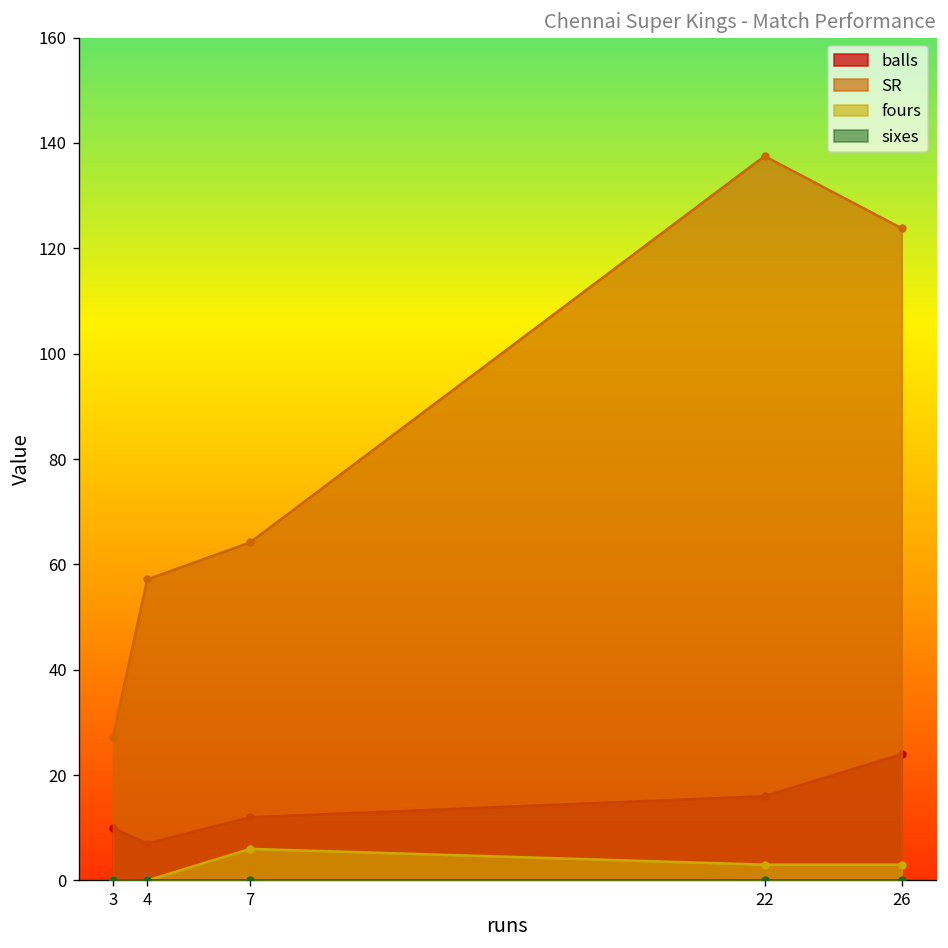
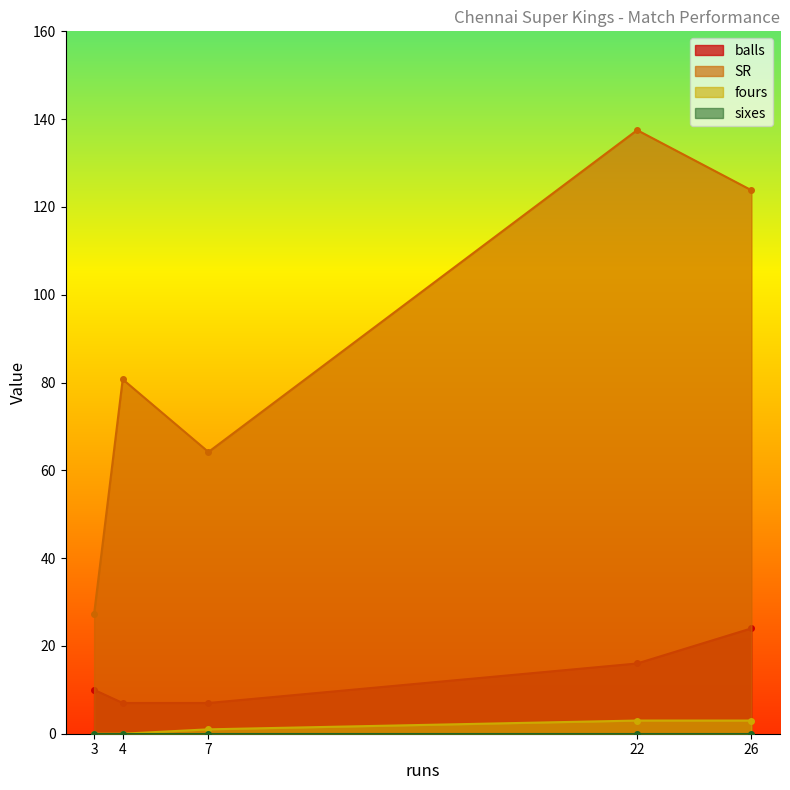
  {
    "balls": {
      "3": 10,
      "4": 7,
-     "7": 12,
+     "7": 7,
      "22": 16,
      "26": 24
    },
    "SR": {
      "3": 27,
-     "4": 57,
+     "4": 81,
      "7": 64,
      "22": 138,
      "26": 124
    },
    "fours": {
-     "7": 6,
+     "7": 1,
      "22": 3,
      "26": 3
    },
    "sixes": {
      "7": 0,
      "22": 0,
      "26": 0
    }
  }
